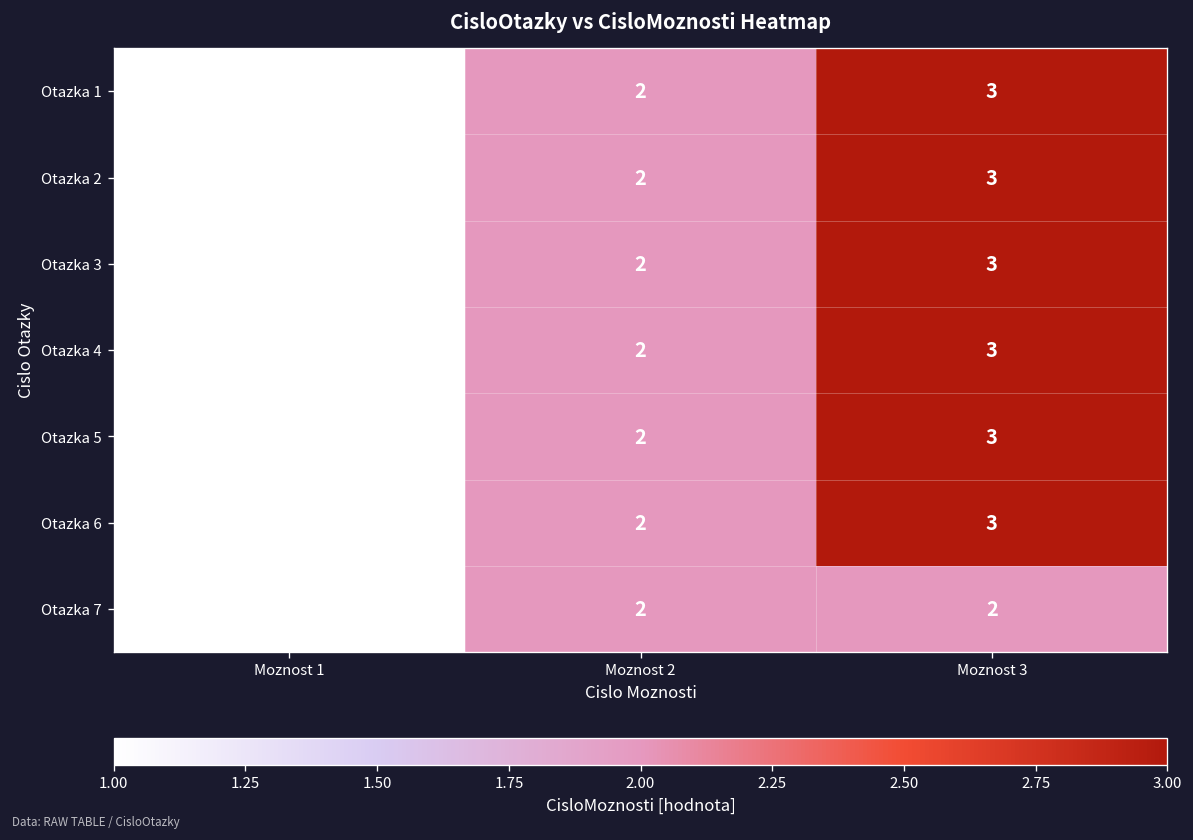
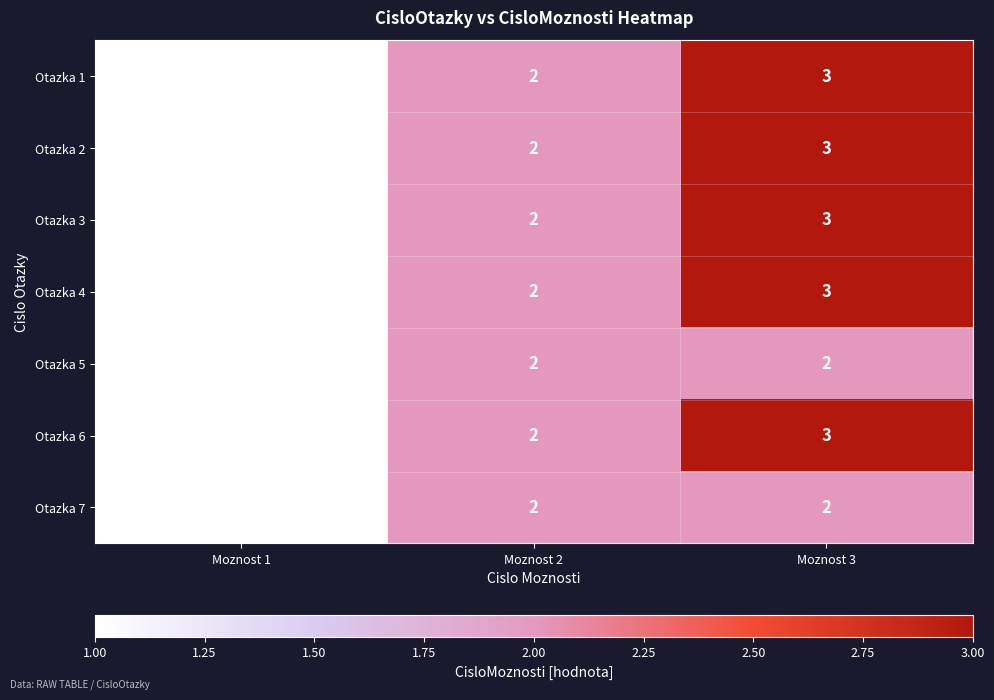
  {
    "Otazka 1": {
      "Moznost 2": 2,
      "Moznost 3": 3
    },
    "Otazka 2": {
      "Moznost 2": 2,
      "Moznost 3": 3
    },
    "Otazka 3": {
      "Moznost 2": 2,
      "Moznost 3": 3
    },
    "Otazka 4": {
      "Moznost 2": 2,
      "Moznost 3": 3
    },
    "Otazka 5": {
      "Moznost 2": 2,
-     "Moznost 3": 3
+     "Moznost 3": 2
    },
    "Otazka 6": {
      "Moznost 2": 2,
      "Moznost 3": 3
    },
    "Otazka 7": {
      "Moznost 2": 2,
      "Moznost 3": 2
    }
  }
